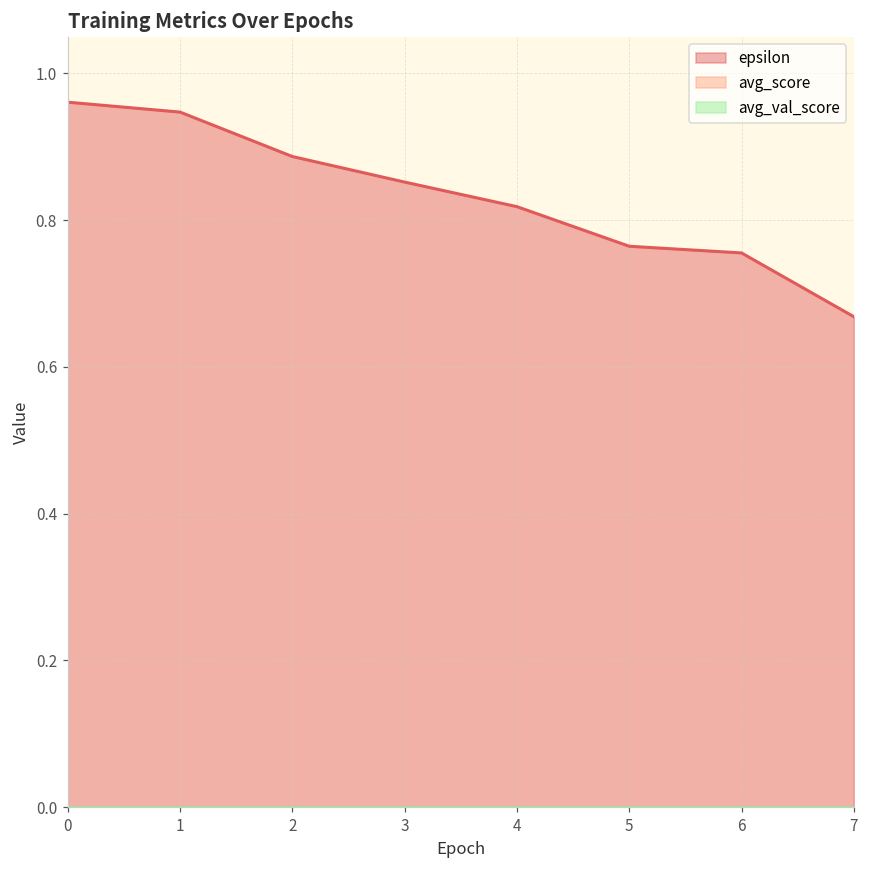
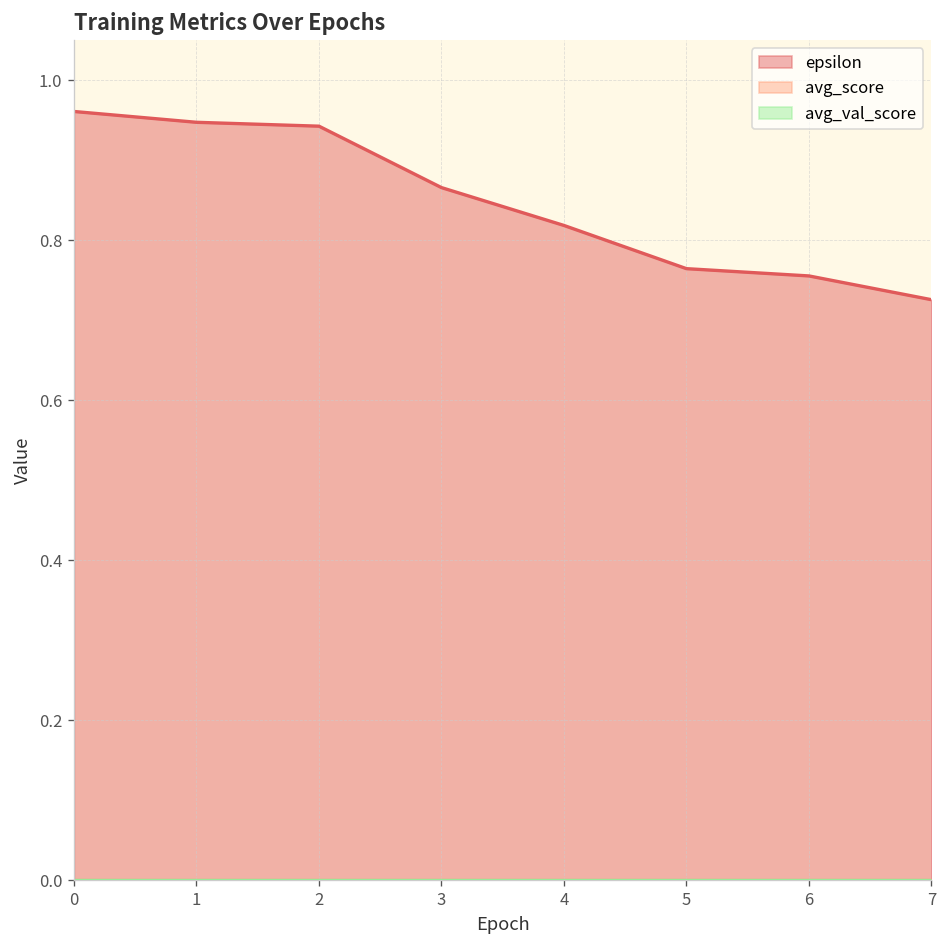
  {
    "epsilon": {
      "0": 0.96,
      "1": 0.95,
-     "2": 0.89,
-     "3": 0.85,
+     "2": 0.94,
+     "3": 0.87,
      "4": 0.82,
      "5": 0.76,
      "6": 0.76,
-     "7": 0.67
+     "7": 0.73
    },
    "avg_val_score": {
      "0": 0.00,
      "1": 0.00,
      "2": 0.00,
      "3": 0.00,
      "4": 0.00,
      "5": 0.00,
      "6": 0.00,
      "7": 0.00
    }
  }
